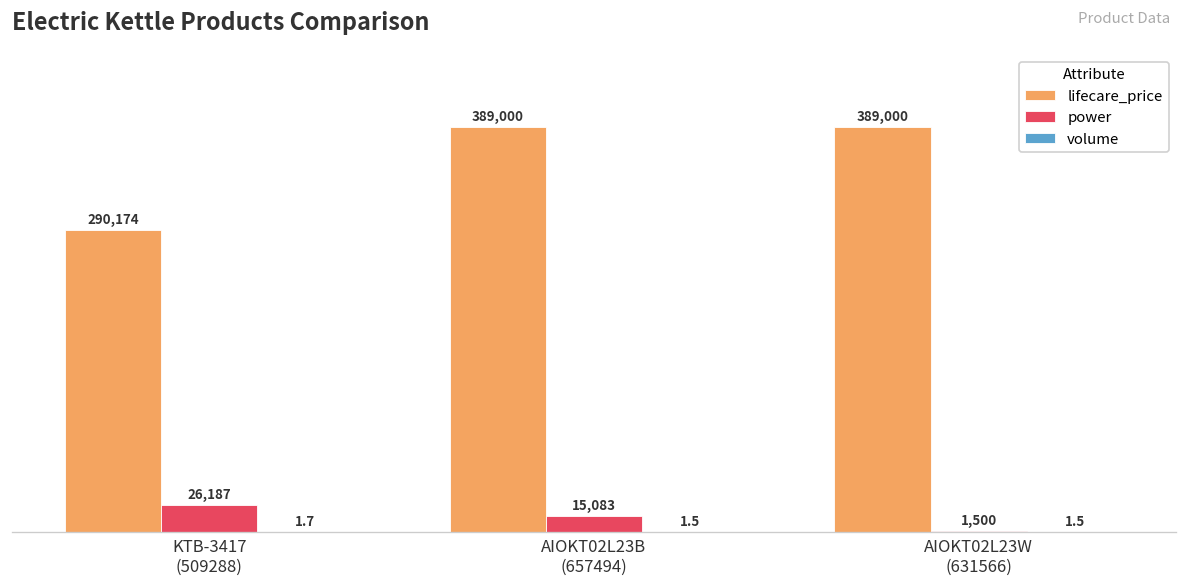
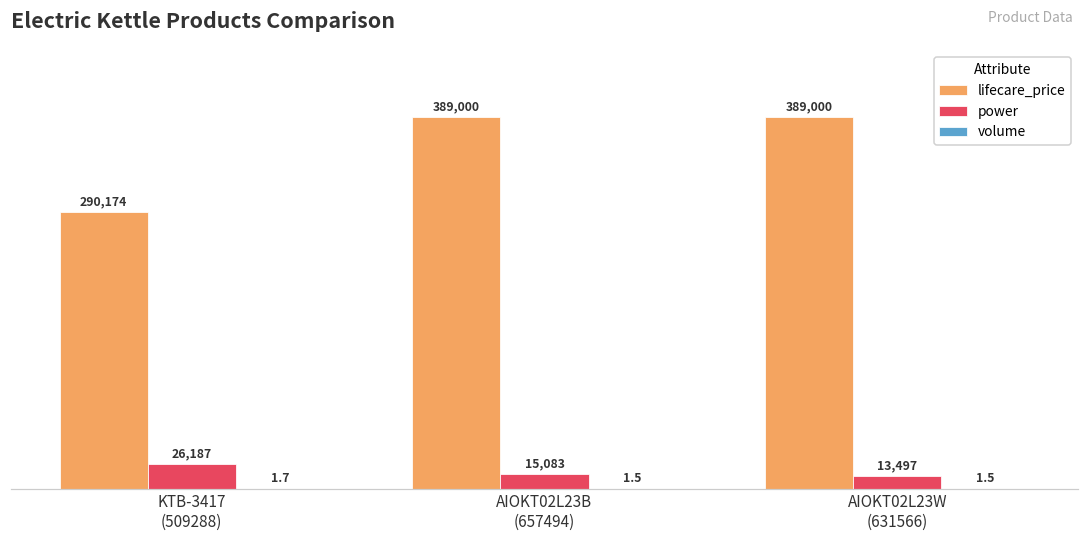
  {
    "lifecare_price": {
      "KTB-3417 (509288)": "290,174",
      "AIOKT02L23B (657494)": "389,000",
      "AIOKT02L23W (631566)": "389,000"
    },
    "power": {
      "KTB-3417 (509288)": "26,187",
      "AIOKT02L23B (657494)": "15,083",
-     "AIOKT02L23W (631566)": "1,500"
+     "AIOKT02L23W (631566)": "13,497"
    },
    "volume": {
      "KTB-3417 (509288)": "1.7",
      "AIOKT02L23B (657494)": "1.5",
      "AIOKT02L23W (631566)": "1.5"
    }
  }
